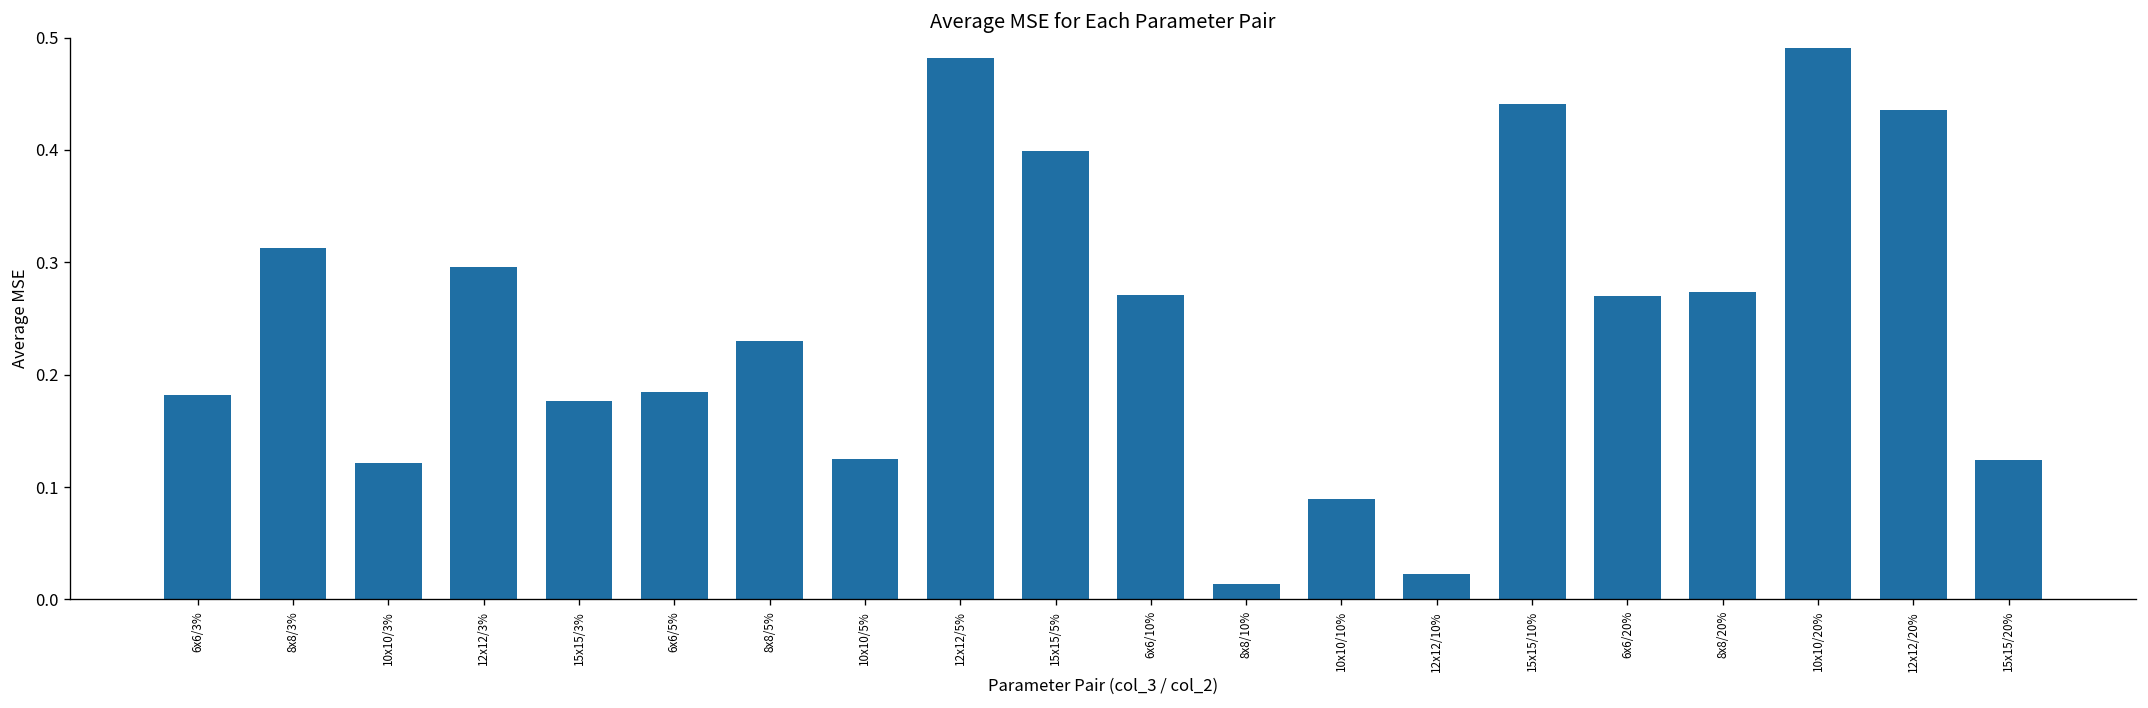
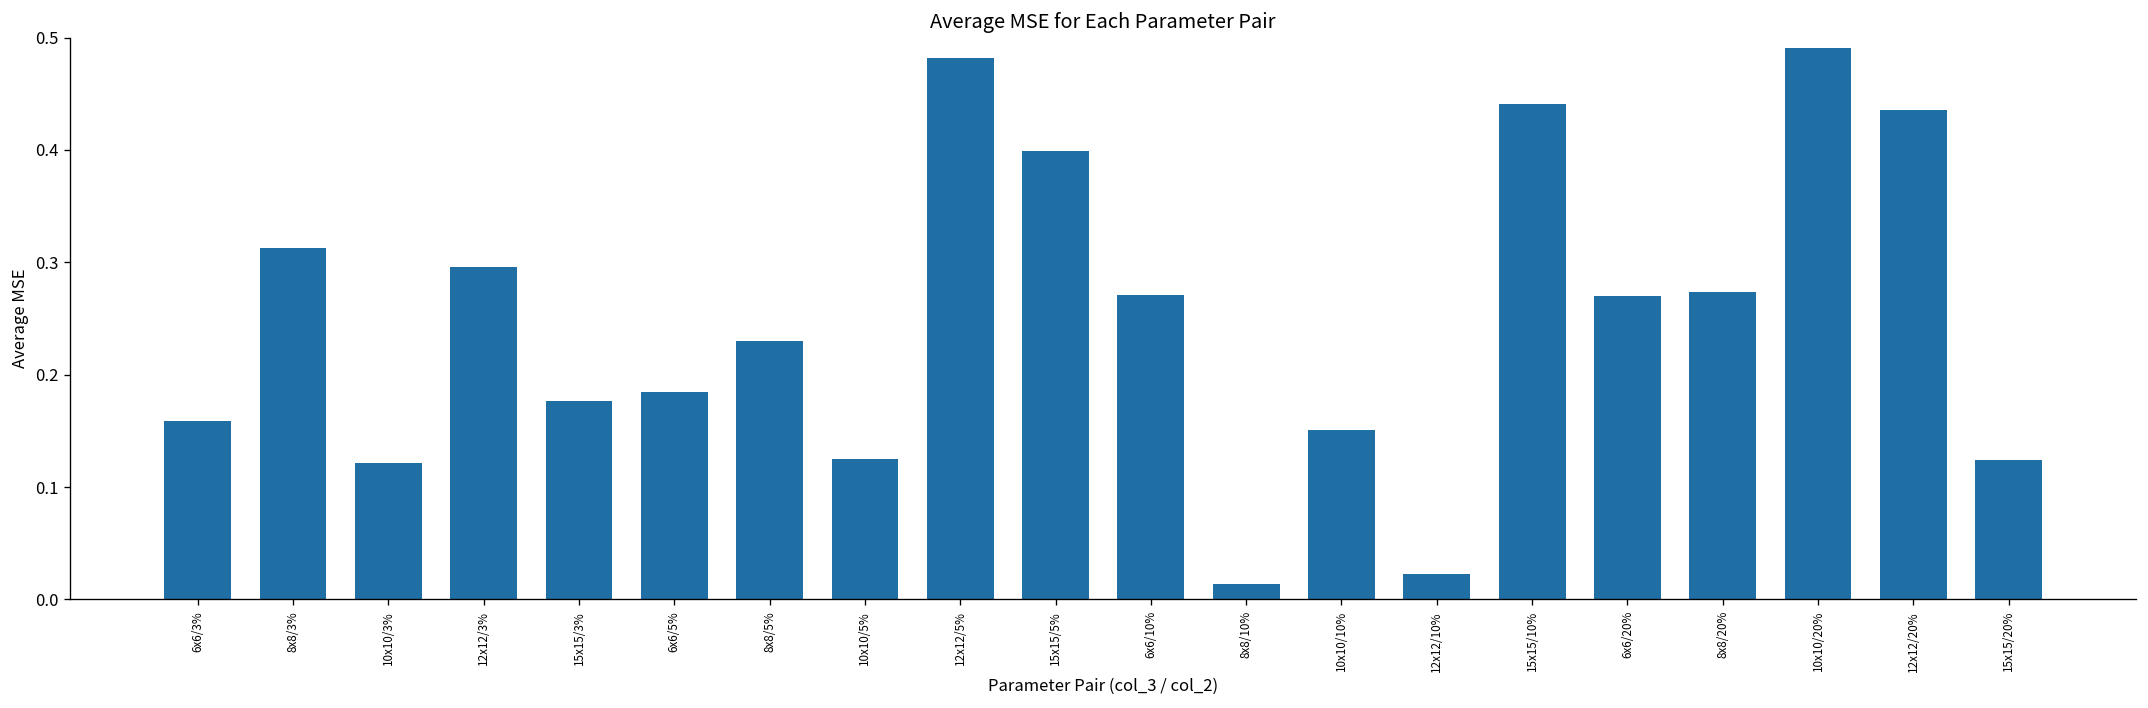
  {
-   "6x6/3%": 0.18,
+   "6x6/3%": 0.16,
    "8x8/3%": 0.31,
    "10x10/3%": 0.12,
    "12x12/3%": 0.30,
    "15x15/3%": 0.18,
    "6x6/5%": 0.19,
    "8x8/5%": 0.23,
    "10x10/5%": 0.13,
    "12x12/5%": 0.48,
    "15x15/5%": 0.40,
    "6x6/10%": 0.27,
    "8x8/10%": 0.01,
-   "10x10/10%": 0.09,
+   "10x10/10%": 0.15,
    "12x12/10%": 0.02,
    "15x15/10%": 0.44,
    "6x6/20%": 0.27,
    "8x8/20%": 0.27,
    "10x10/20%": 0.49,
    "12x12/20%": 0.44,
    "15x15/20%": 0.12
  }
